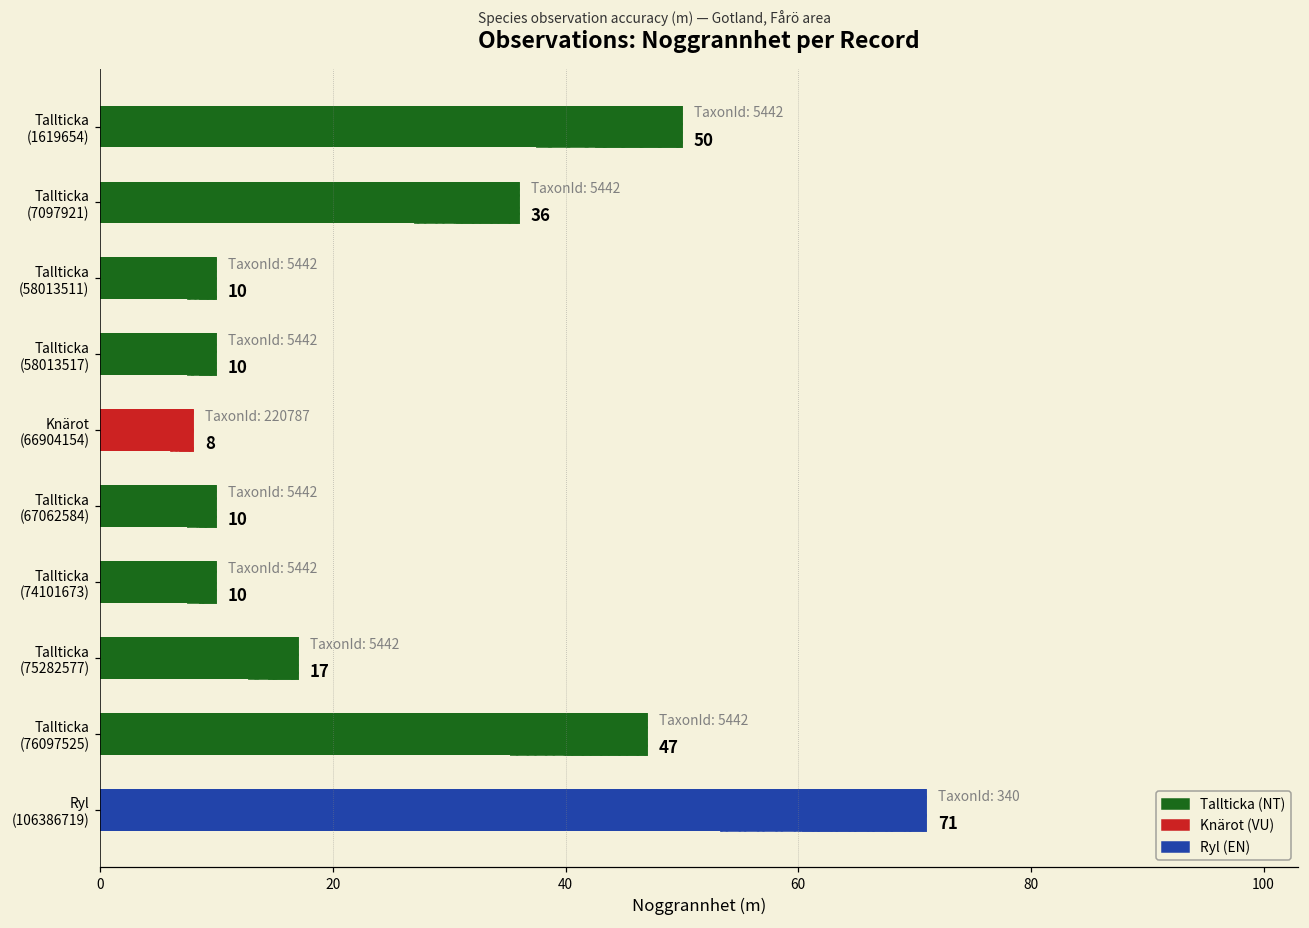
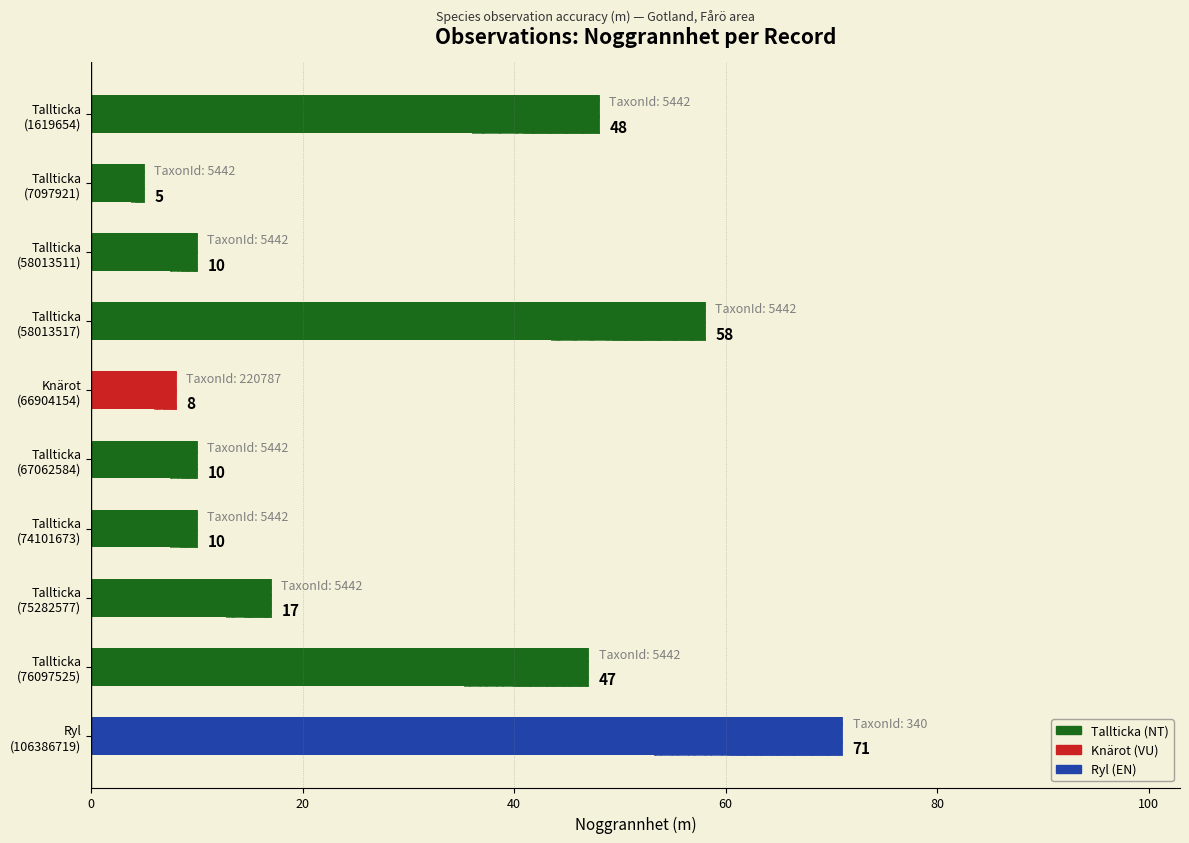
  {
-   "Tallticka (1619654)": 50,
-   "Tallticka (7097921)": 36,
+   "Tallticka (1619654)": 48,
+   "Tallticka (7097921)": 5,
    "Tallticka (58013511)": 10,
-   "Tallticka (58013517)": 10,
+   "Tallticka (58013517)": 58,
    "Knärot (66904154)": 8,
    "Tallticka (67062584)": 10,
    "Tallticka (74101673)": 10,
    "Tallticka (75282577)": 17,
    "Tallticka (76097525)": 47,
    "Ryl (106386719)": 71
  }
